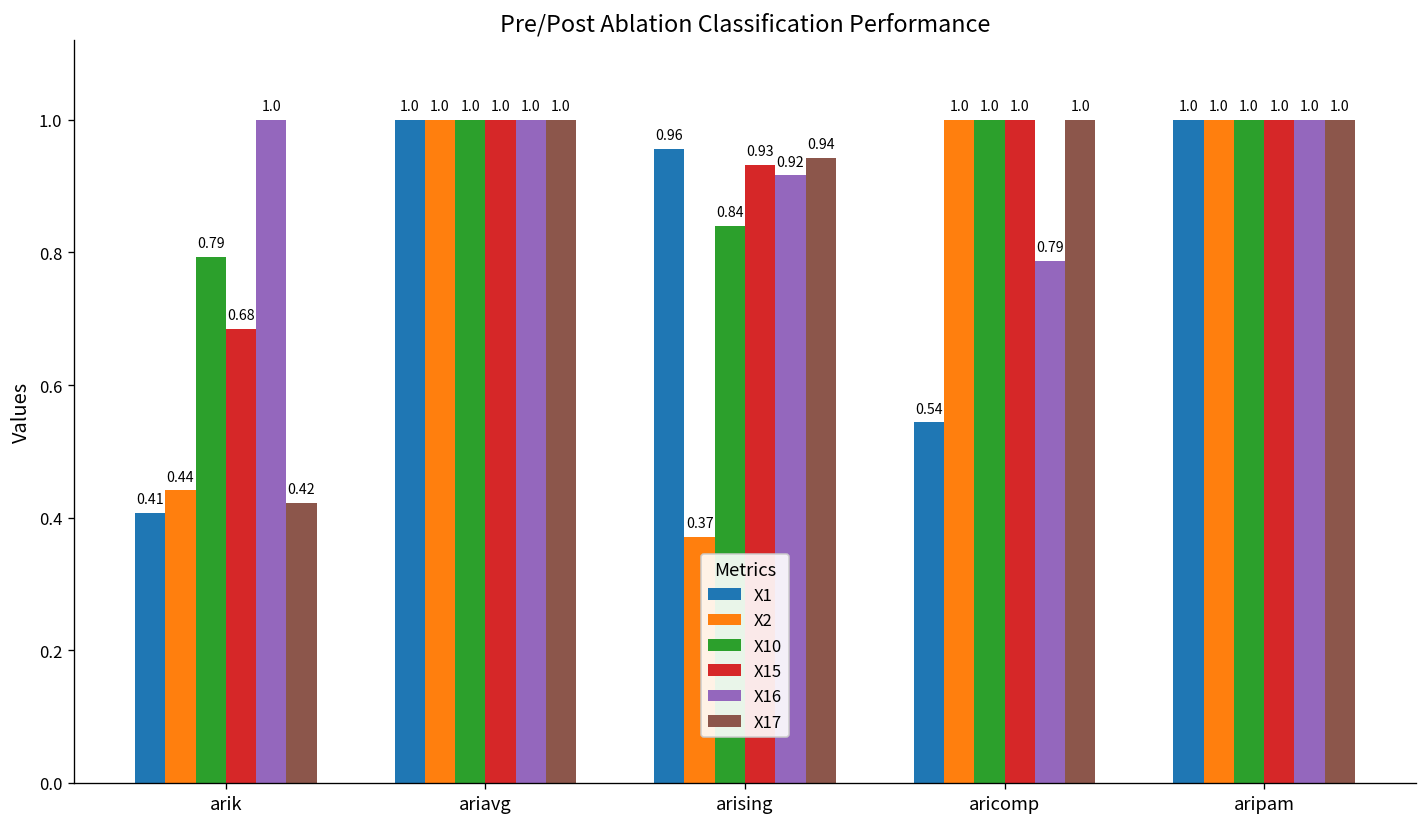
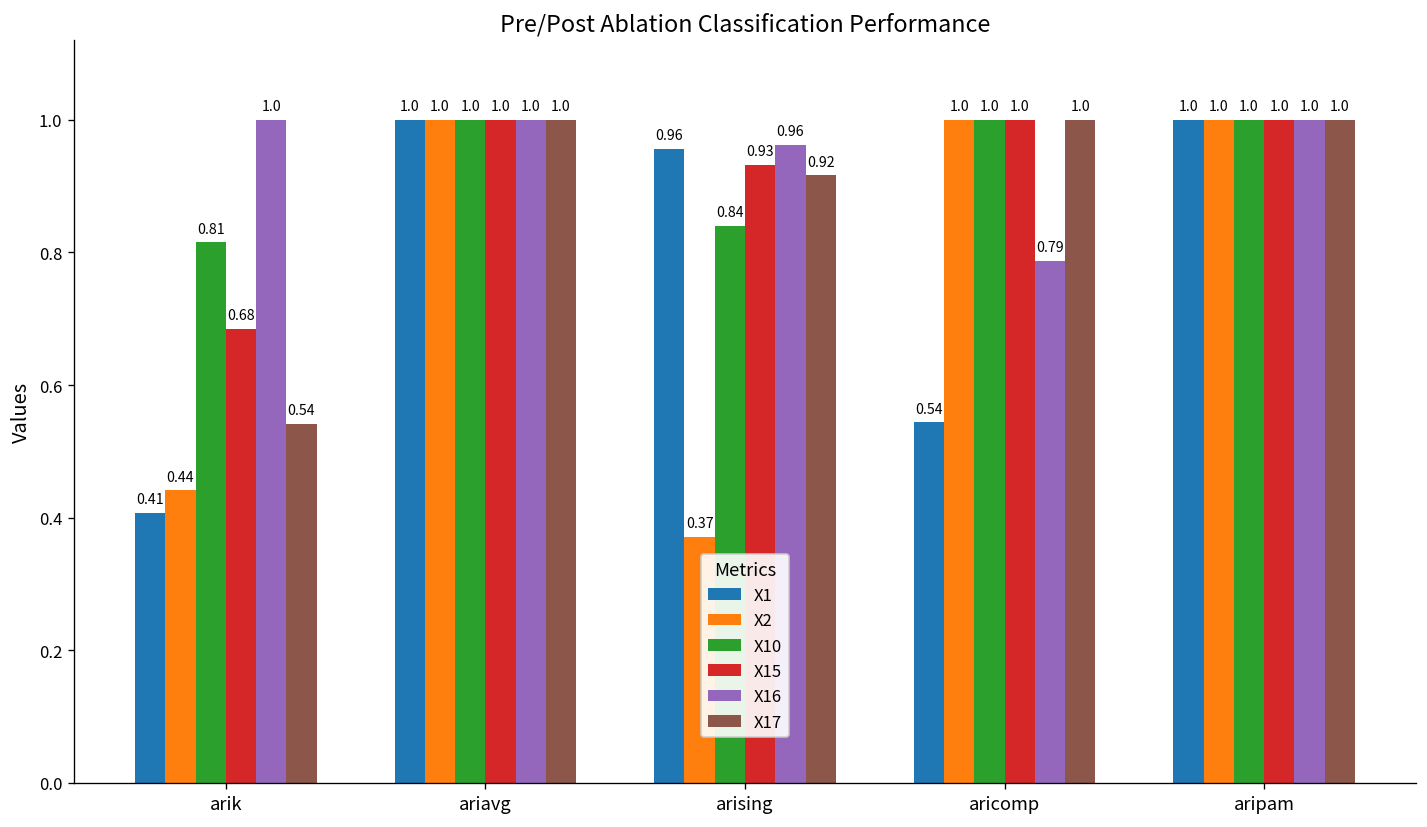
  {
    "X1": {
      "arik": 0.41,
      "ariavg": 1.0,
      "arising": 0.96,
      "aricomp": 0.54,
      "aripam": 1.0
    },
    "X2": {
      "arik": 0.44,
      "ariavg": 1.0,
      "arising": 0.37,
      "aricomp": 1.0,
      "aripam": 1.0
    },
    "X10": {
-     "arik": 0.79,
+     "arik": 0.81,
      "ariavg": 1.0,
      "arising": 0.84,
      "aricomp": 1.0,
      "aripam": 1.0
    },
    "X15": {
      "arik": 0.68,
      "ariavg": 1.0,
      "arising": 0.93,
      "aricomp": 1.0,
      "aripam": 1.0
    },
    "X16": {
      "arik": 1.0,
      "ariavg": 1.0,
-     "arising": 0.92,
+     "arising": 0.96,
      "aricomp": 0.79,
      "aripam": 1.0
    },
    "X17": {
-     "arik": 0.42,
+     "arik": 0.54,
      "ariavg": 1.0,
-     "arising": 0.94,
+     "arising": 0.92,
      "aricomp": 1.0,
      "aripam": 1.0
    }
  }
